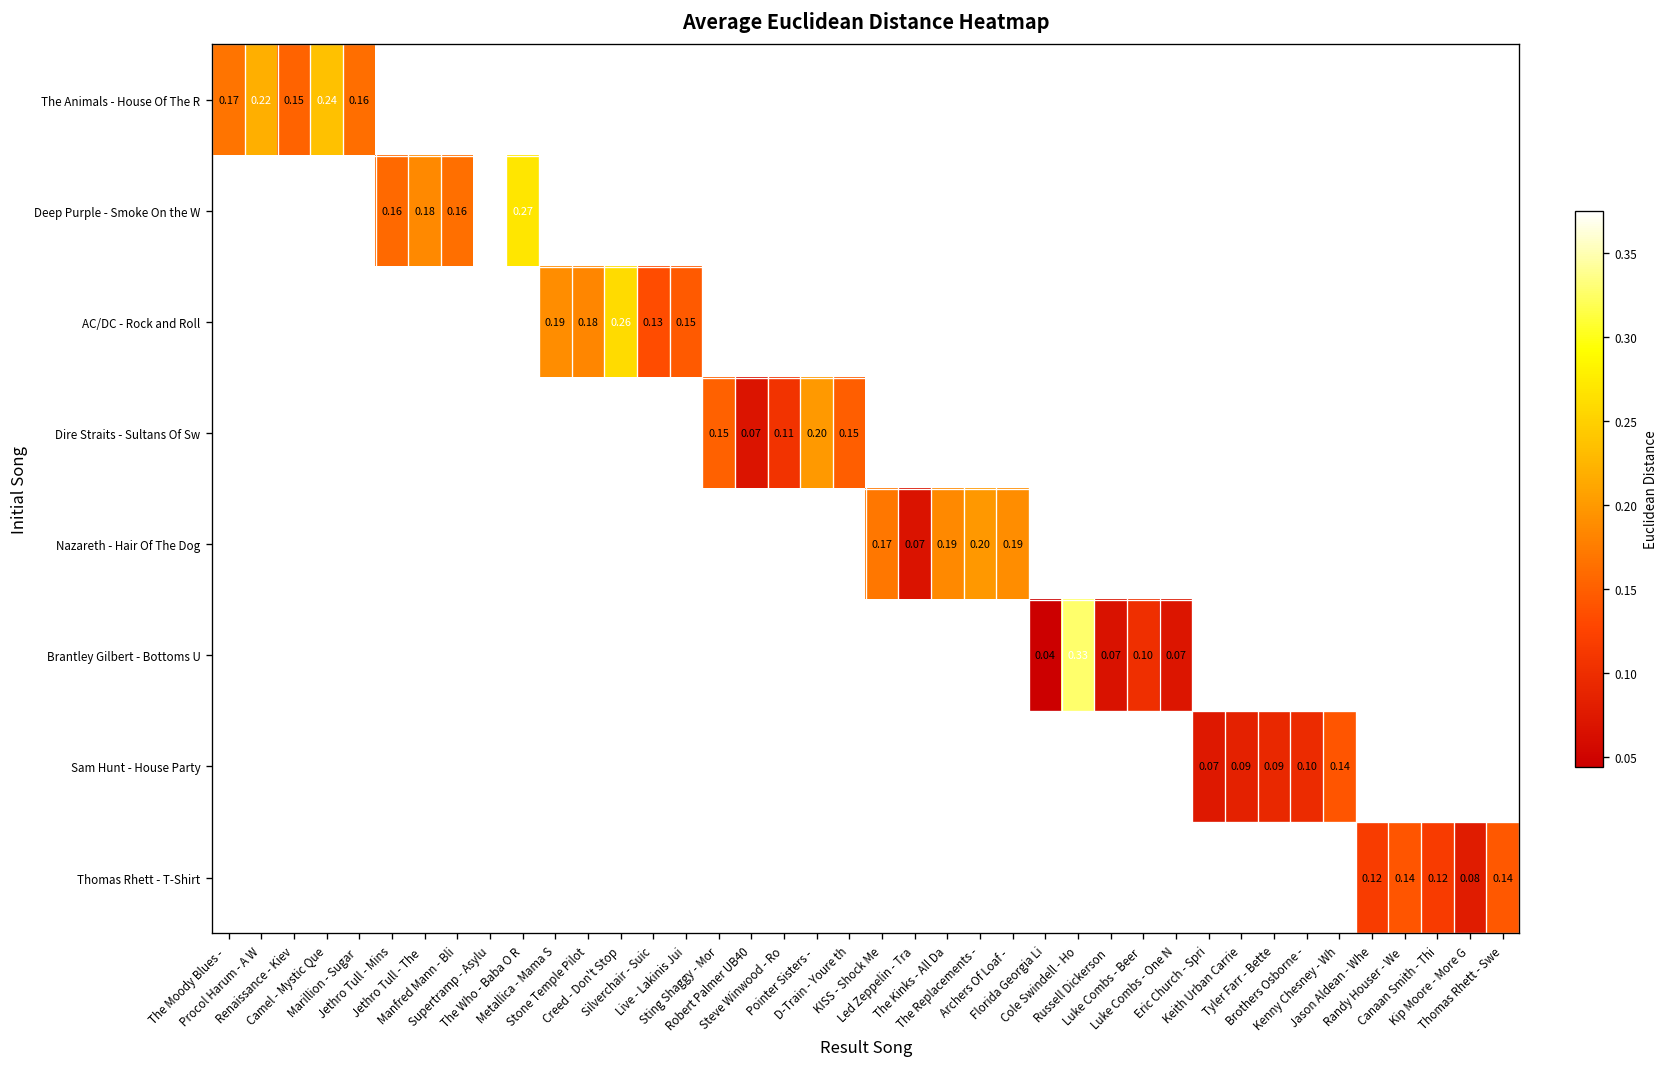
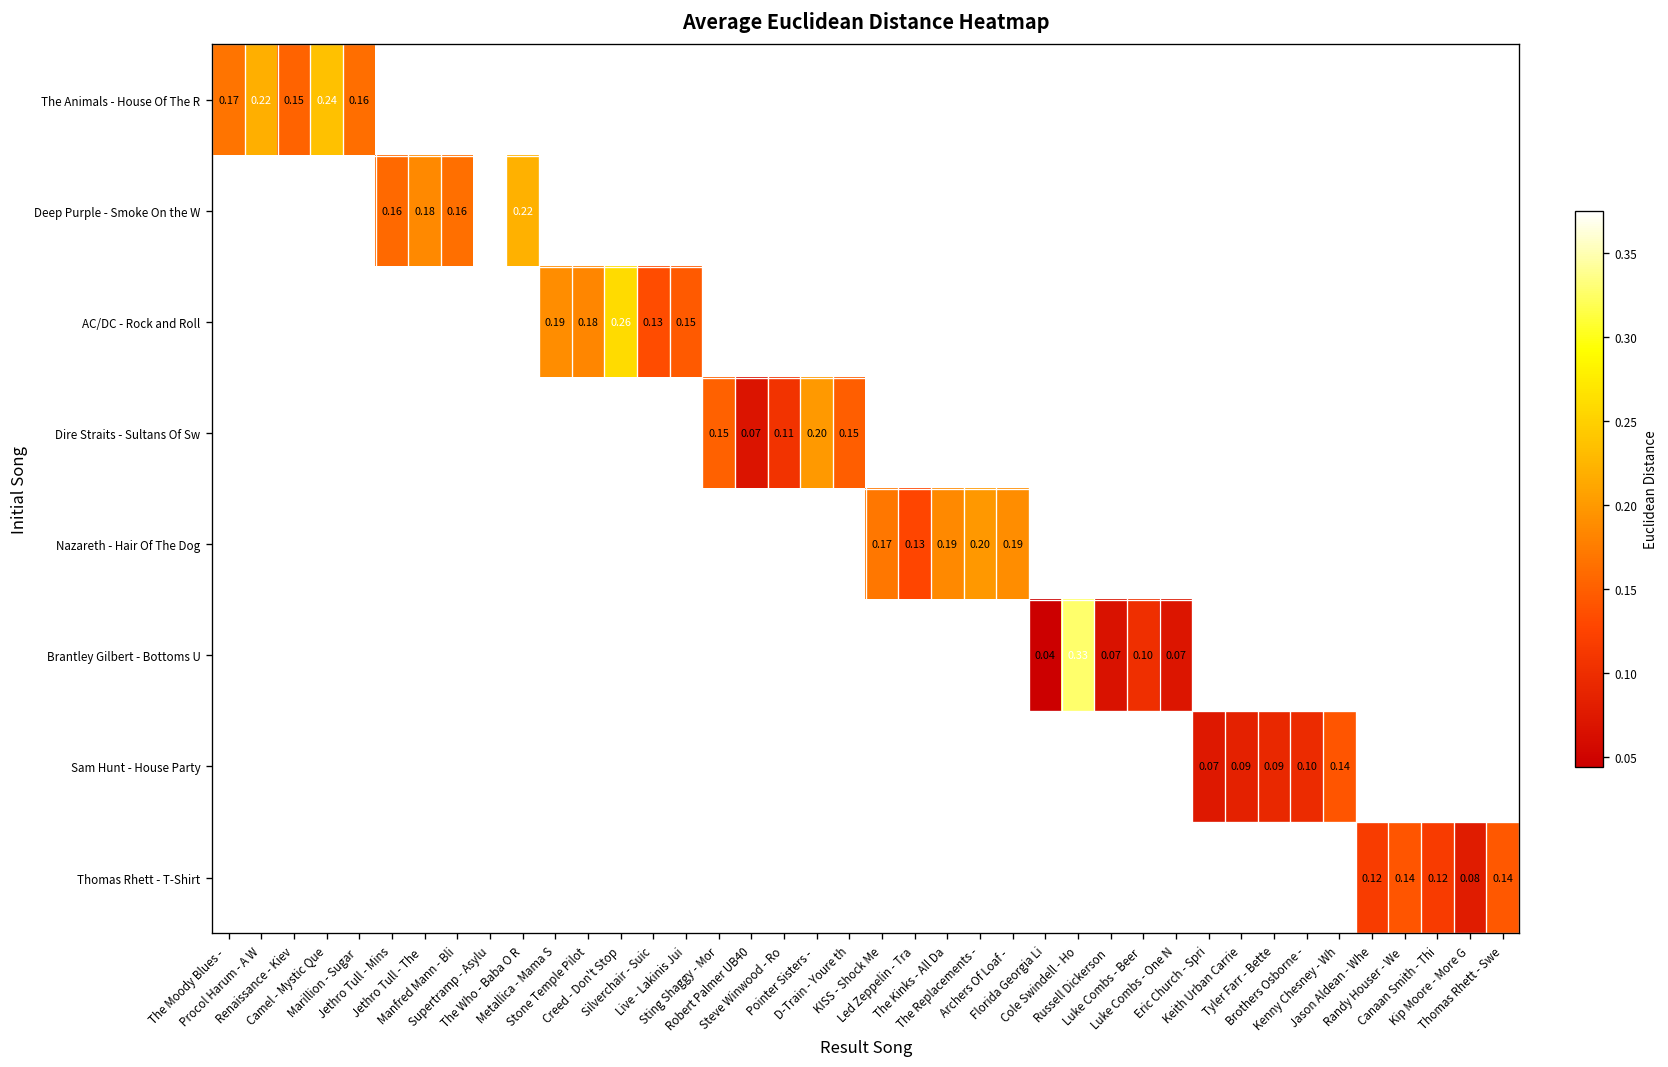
  {
    "The Animals - House Of The R": {
      "The Moody Blues -": 0.17,
      "Procol Harum - A W": 0.22,
      "Renaissance - Kiev": 0.15,
      "Camel - Mystic Que": 0.24,
      "Marillion - Sugar": 0.16
    },
    "Deep Purple - Smoke On the W": {
      "Jethro Tull - Mins": 0.16,
      "Jethro Tull - The": 0.18,
      "Manfred Mann - Bli": 0.16,
-     "The Who - Baba O R": 0.27
+     "The Who - Baba O R": 0.22
    },
    "AC/DC - Rock and Roll": {
      "Metallica - Mama S": 0.19,
      "Stone Temple Pilot": 0.18,
      "Creed - Don't Stop": 0.26,
      "Silverchair - Suic": 0.13,
      "Live - Lakinis Jui": 0.15
    },
    "Dire Straits - Sultans Of Sw": {
      "Sting Shaggy - Mor": 0.15,
      "Robert Palmer UB40": 0.07,
      "Steve Winwood - Ro": 0.11,
      "Pointer Sisters -": 0.20,
      "D-Train - Youre th": 0.15
    },
    "Nazareth - Hair Of The Dog": {
      "KISS - Shock Me": 0.17,
-     "Led Zeppelin - Tra": 0.07,
+     "Led Zeppelin - Tra": 0.13,
      "The Kinks - All Da": 0.19,
      "The Replacements -": 0.20,
      "Archers Of Loaf -": 0.19
    },
    "Brantley Gilbert - Bottoms U": {
      "Florida Georgia Li": 0.04,
      "Cole Swindell - Ho": 0.33,
      "Russell Dickerson": 0.07,
      "Luke Combs - Beer": 0.10,
      "Luke Combs - One N": 0.07
    },
    "Sam Hunt - House Party": {
      "Eric Church - Spri": 0.07,
      "Keith Urban Carrie": 0.09,
      "Tyler Farr - Bette": 0.09,
      "Brothers Osborne -": 0.10,
      "Kenny Chesney - Wh": 0.14
    },
    "Thomas Rhett - T-Shirt": {
      "Jason Aldean - Whe": 0.12,
      "Randy Houser - We": 0.14,
      "Canaan Smith - Thi": 0.12,
      "Kip Moore - More G": 0.08,
      "Thomas Rhett - Swe": 0.14
    }
  }
